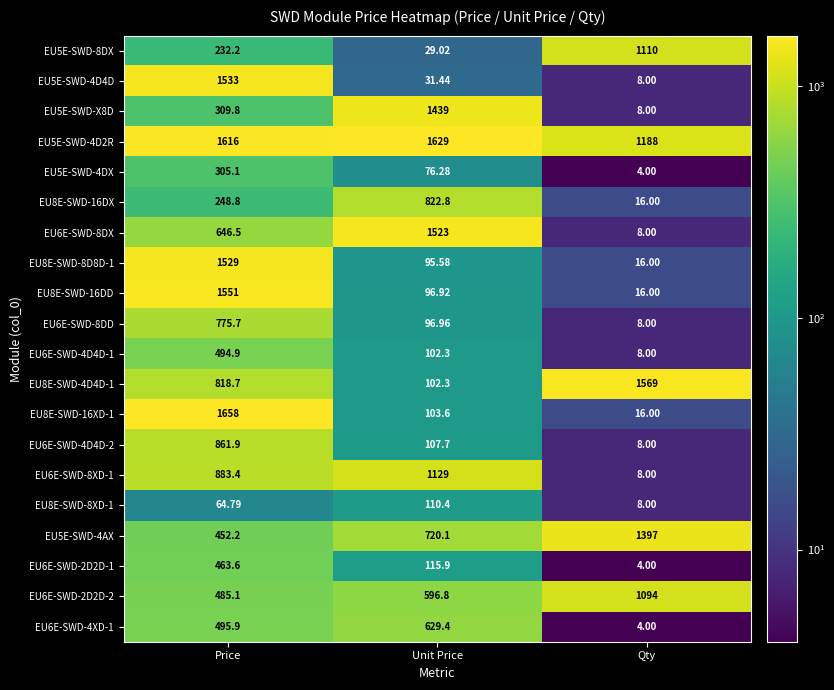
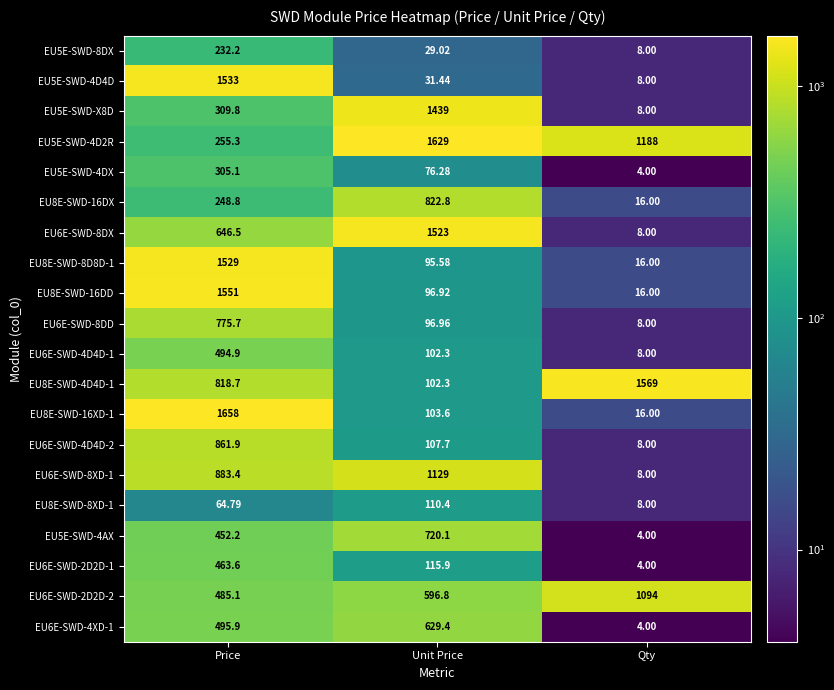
  {
    "EU5E-SWD-8DX": {
      "Price": 232.2,
      "Unit Price": 29.02,
-     "Qty": 1110
+     "Qty": 8.00
    },
    "EU5E-SWD-4D4D": {
      "Price": 1533,
      "Unit Price": 31.44,
      "Qty": 8.00
    },
    "EU5E-SWD-X8D": {
      "Price": 309.8,
      "Unit Price": 1439,
      "Qty": 8.00
    },
    "EU5E-SWD-4D2R": {
-     "Price": 1616,
+     "Price": 255.3,
      "Unit Price": 1629,
      "Qty": 1188
    },
    "EU5E-SWD-4DX": {
      "Price": 305.1,
      "Unit Price": 76.28,
      "Qty": 4.00
    },
    "EU8E-SWD-16DX": {
      "Price": 248.8,
      "Unit Price": 822.8,
      "Qty": 16.00
    },
    "EU6E-SWD-8DX": {
      "Price": 646.5,
      "Unit Price": 1523,
      "Qty": 8.00
    },
    "EU8E-SWD-8D8D-1": {
      "Price": 1529,
      "Unit Price": 95.58,
      "Qty": 16.00
    },
    "EU8E-SWD-16DD": {
      "Price": 1551,
      "Unit Price": 96.92,
      "Qty": 16.00
    },
    "EU6E-SWD-8DD": {
      "Price": 775.7,
      "Unit Price": 96.96,
      "Qty": 8.00
    },
    "EU6E-SWD-4D4D-1": {
      "Price": 494.9,
      "Unit Price": 102.3,
      "Qty": 8.00
    },
    "EU8E-SWD-4D4D-1": {
      "Price": 818.7,
      "Unit Price": 102.3,
      "Qty": 1569
    },
    "EU8E-SWD-16XD-1": {
      "Price": 1658,
      "Unit Price": 103.6,
      "Qty": 16.00
    },
    "EU6E-SWD-4D4D-2": {
      "Price": 861.9,
      "Unit Price": 107.7,
      "Qty": 8.00
    },
    "EU6E-SWD-8XD-1": {
      "Price": 883.4,
      "Unit Price": 1129,
      "Qty": 8.00
    },
    "EU8E-SWD-8XD-1": {
      "Price": 64.79,
      "Unit Price": 110.4,
      "Qty": 8.00
    },
    "EU5E-SWD-4AX": {
      "Price": 452.2,
      "Unit Price": 720.1,
-     "Qty": 1397
+     "Qty": 4.00
    },
    "EU6E-SWD-2D2D-1": {
      "Price": 463.6,
      "Unit Price": 115.9,
      "Qty": 4.00
    },
    "EU6E-SWD-2D2D-2": {
      "Price": 485.1,
      "Unit Price": 596.8,
      "Qty": 1094
    },
    "EU6E-SWD-4XD-1": {
      "Price": 495.9,
      "Unit Price": 629.4,
      "Qty": 4.00
    }
  }
